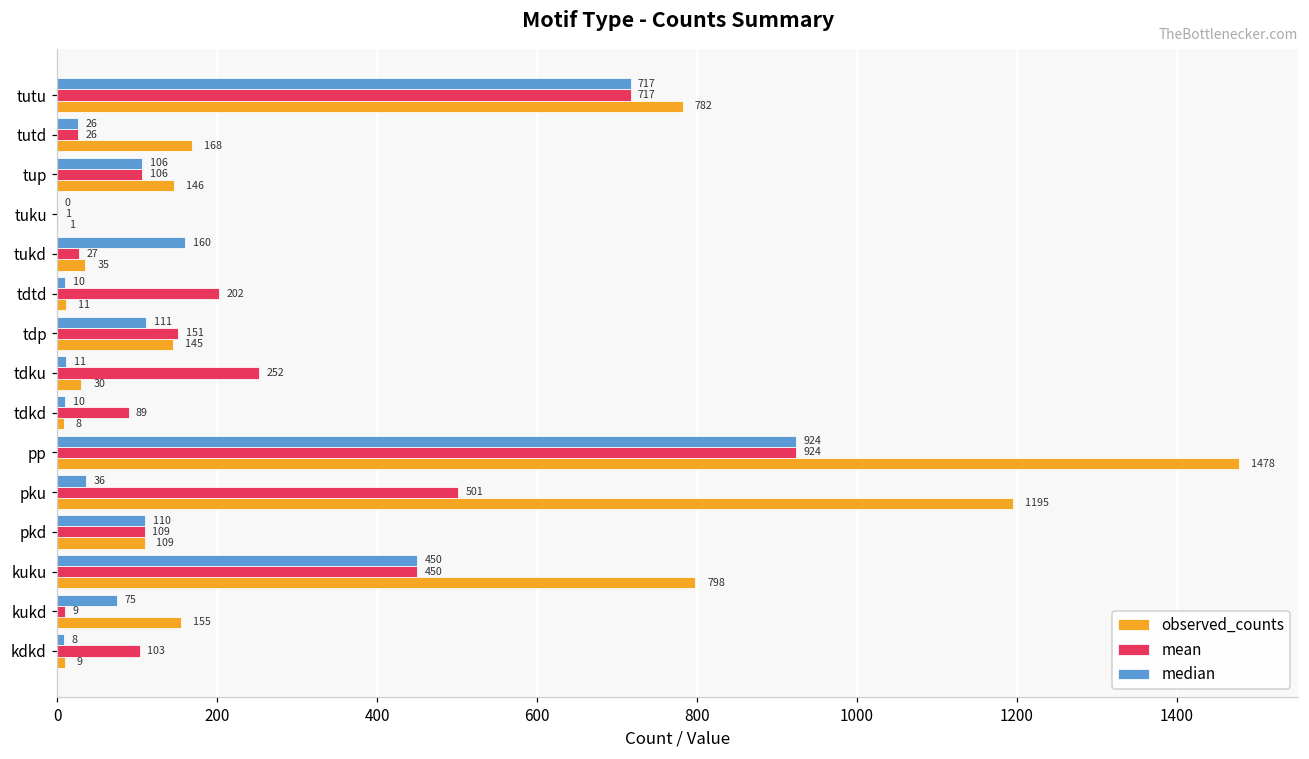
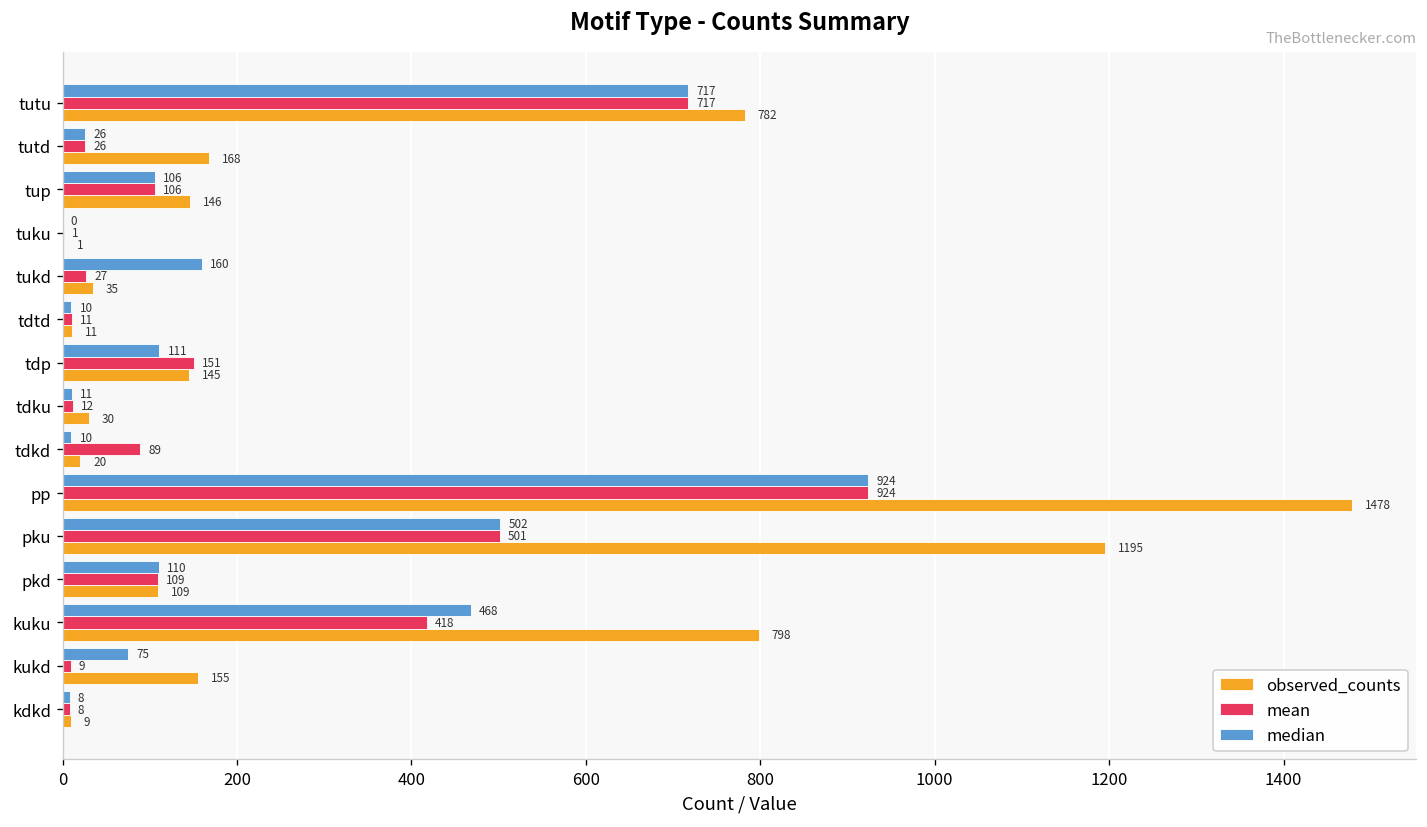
  {
    "observed_counts": {
      "tutu": 782,
      "tutd": 168,
      "tup": 146,
      "tuku": 1,
      "tukd": 35,
      "tdtd": 11,
      "tdp": 145,
      "tdku": 30,
-     "tdkd": 8,
+     "tdkd": 20,
      "pp": 1478,
      "pku": 1195,
      "pkd": 109,
      "kuku": 798,
      "kukd": 155,
      "kdkd": 9
    },
    "mean": {
      "tutu": 717,
      "tutd": 26,
      "tup": 106,
      "tuku": 1,
      "tukd": 27,
-     "tdtd": 202,
+     "tdtd": 11,
      "tdp": 151,
-     "tdku": 252,
+     "tdku": 12,
      "tdkd": 89,
      "pp": 924,
      "pku": 501,
      "pkd": 109,
-     "kuku": 450,
+     "kuku": 418,
      "kukd": 9,
-     "kdkd": 103
+     "kdkd": 8
    },
    "median": {
      "tutu": 717,
      "tutd": 26,
      "tup": 106,
      "tuku": 0,
      "tukd": 160,
      "tdtd": 10,
      "tdp": 111,
      "tdku": 11,
      "tdkd": 10,
      "pp": 924,
-     "pku": 36,
+     "pku": 502,
      "pkd": 110,
-     "kuku": 450,
+     "kuku": 468,
      "kukd": 75,
      "kdkd": 8
    }
  }
